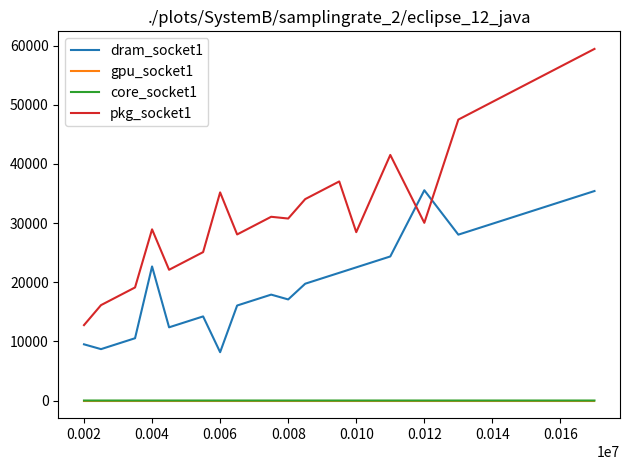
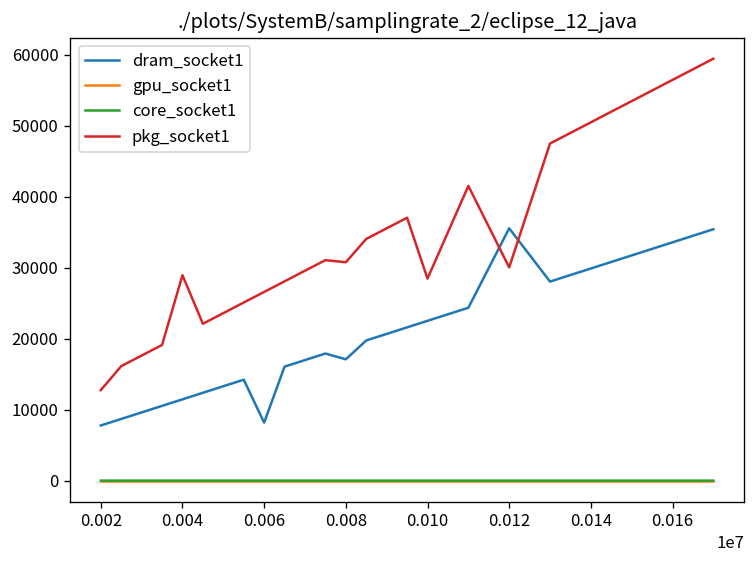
  {
    "dram_socket1": {
-     "0.002": 10000,
-     "0.004": 23000,
+     "0.002": 8000,
+     "0.004": 11000,
      "0.006": 8000,
      "0.008": 17000,
      "0.010": 23000,
      "0.012": 36000
    },
    "core_socket1": {
      "0.002": 0,
      "0.004": 0,
      "0.006": 0,
      "0.008": 0,
      "0.010": 0,
      "0.012": 0
    },
    "pkg_socket1": {
      "0.002": 13000,
      "0.004": 29000,
-     "0.006": 35000,
+     "0.006": 27000,
      "0.008": 31000,
      "0.010": 28000,
      "0.012": 30000
    }
  }
